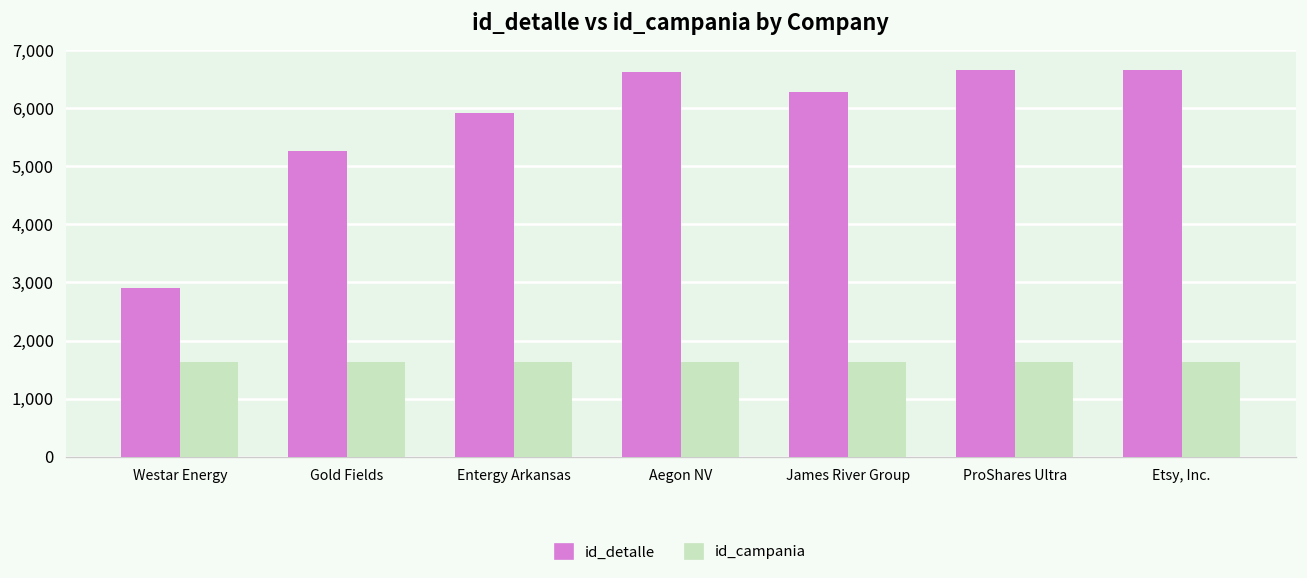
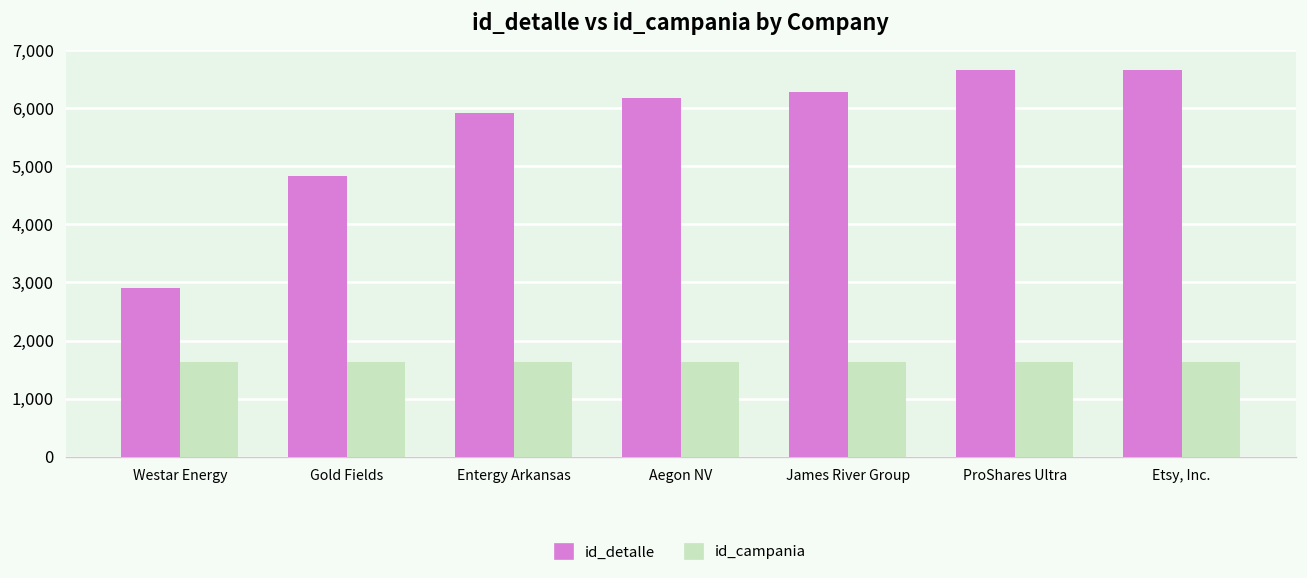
  {
    "id_detalle": {
      "Westar Energy": "2,900",
-     "Gold Fields": "5,300",
+     "Gold Fields": "4,800",
      "Entergy Arkansas": "5,900",
-     "Aegon NV": "6,600",
+     "Aegon NV": "6,200",
      "James River Group": "6,300",
      "ProShares Ultra": "6,600",
      "Etsy, Inc.": "6,700"
    },
    "id_campania": {
      "Westar Energy": "1,600",
      "Gold Fields": "1,600",
      "Entergy Arkansas": "1,600",
      "Aegon NV": "1,600",
      "James River Group": "1,600",
      "ProShares Ultra": "1,600",
      "Etsy, Inc.": "1,600"
    }
  }
